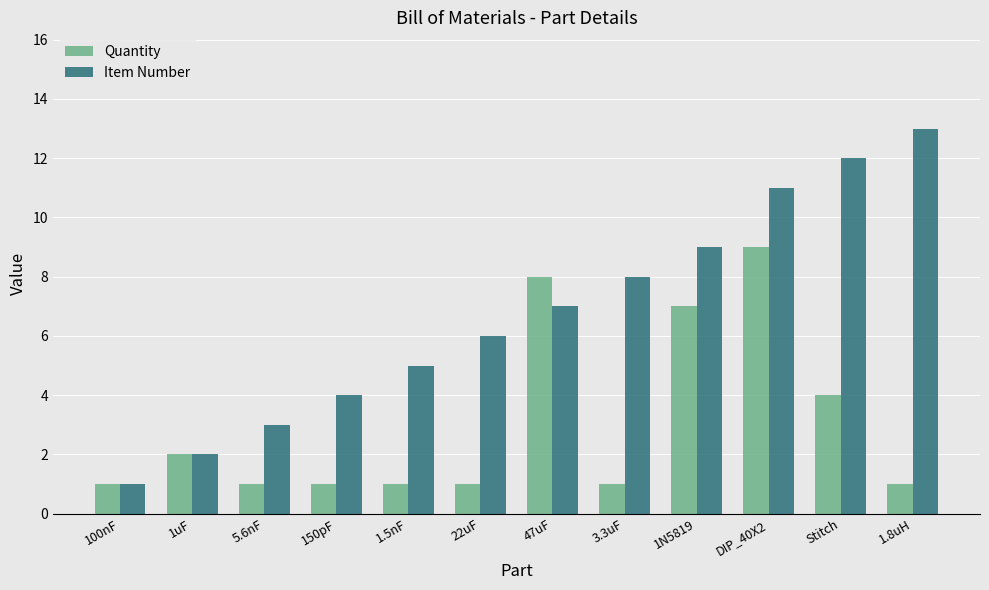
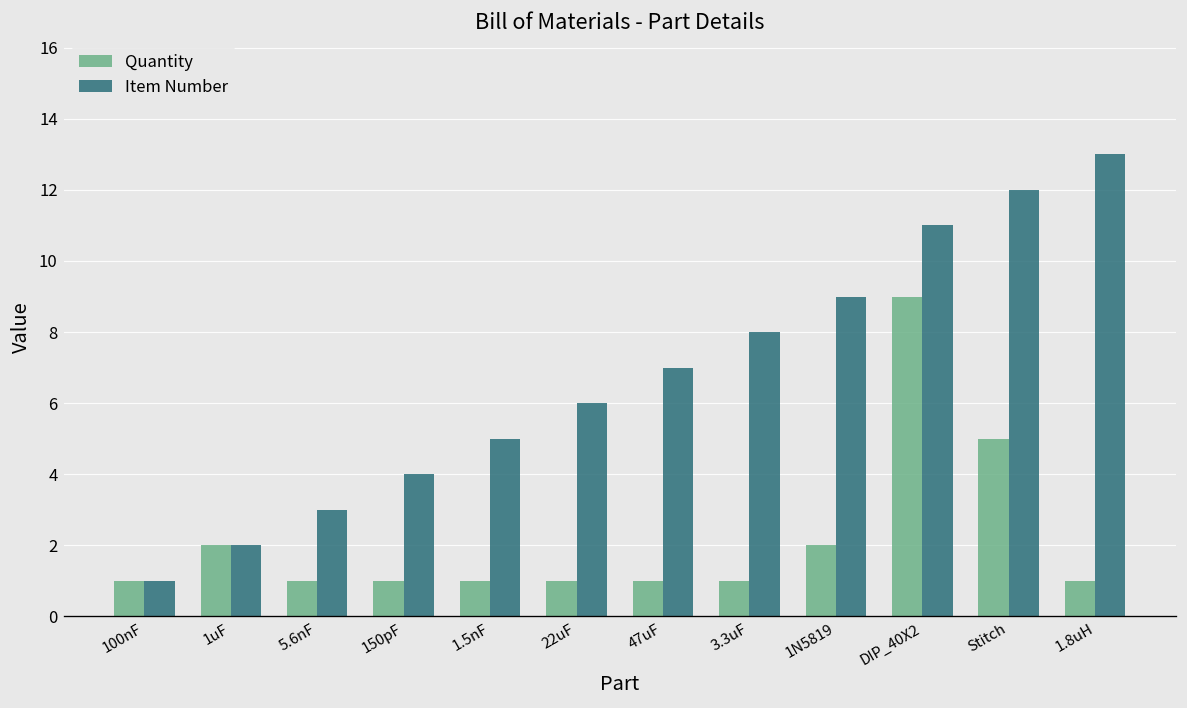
  {
    "Quantity": {
      "100nF": 1,
      "1uF": 2,
      "5.6nF": 1,
      "150pF": 1,
      "1.5nF": 1,
      "22uF": 1,
-     "47uF": 8,
+     "47uF": 1,
      "3.3uF": 1,
-     "1N5819": 7,
+     "1N5819": 2,
      "DIP_40X2": 9,
-     "Stitch": 4,
+     "Stitch": 5,
      "1.8uH": 1
    },
    "Item Number": {
      "100nF": 1,
      "1uF": 2,
      "5.6nF": 3,
      "150pF": 4,
      "1.5nF": 5,
      "22uF": 6,
      "47uF": 7,
      "3.3uF": 8,
      "1N5819": 9,
      "DIP_40X2": 11,
      "Stitch": 12,
      "1.8uH": 13
    }
  }
